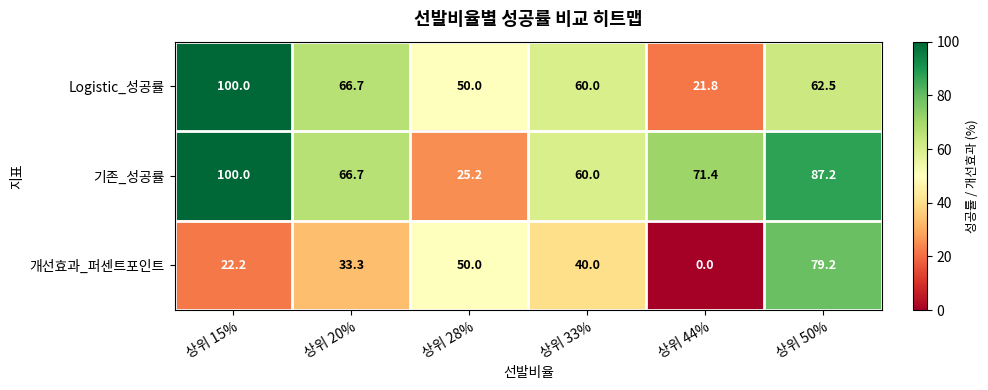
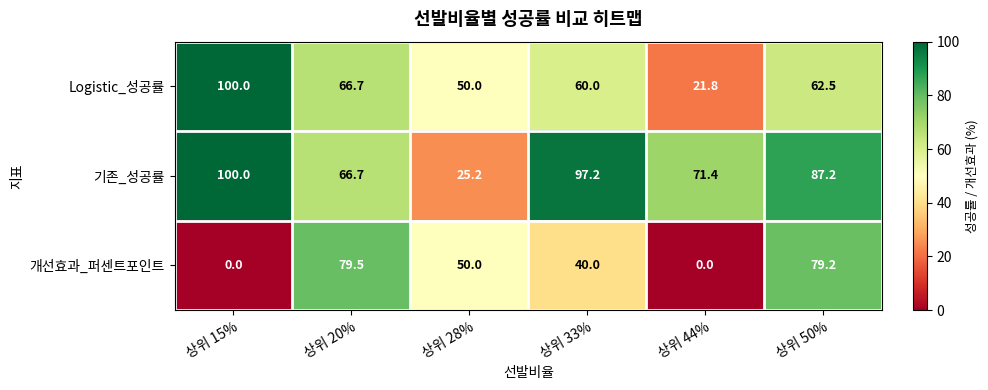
  {
    "Logistic_성공률": {
      "상위 15%": 100.0,
      "상위 20%": 66.7,
      "상위 28%": 50.0,
      "상위 33%": 60.0,
      "상위 44%": 21.8,
      "상위 50%": 62.5
    },
    "기존_성공률": {
      "상위 15%": 100.0,
      "상위 20%": 66.7,
      "상위 28%": 25.2,
-     "상위 33%": 60.0,
+     "상위 33%": 97.2,
      "상위 44%": 71.4,
      "상위 50%": 87.2
    },
    "개선효과_퍼센트포인트": {
-     "상위 15%": 22.2,
-     "상위 20%": 33.3,
+     "상위 15%": 0.0,
+     "상위 20%": 79.5,
      "상위 28%": 50.0,
      "상위 33%": 40.0,
      "상위 44%": 0.0,
      "상위 50%": 79.2
    }
  }
